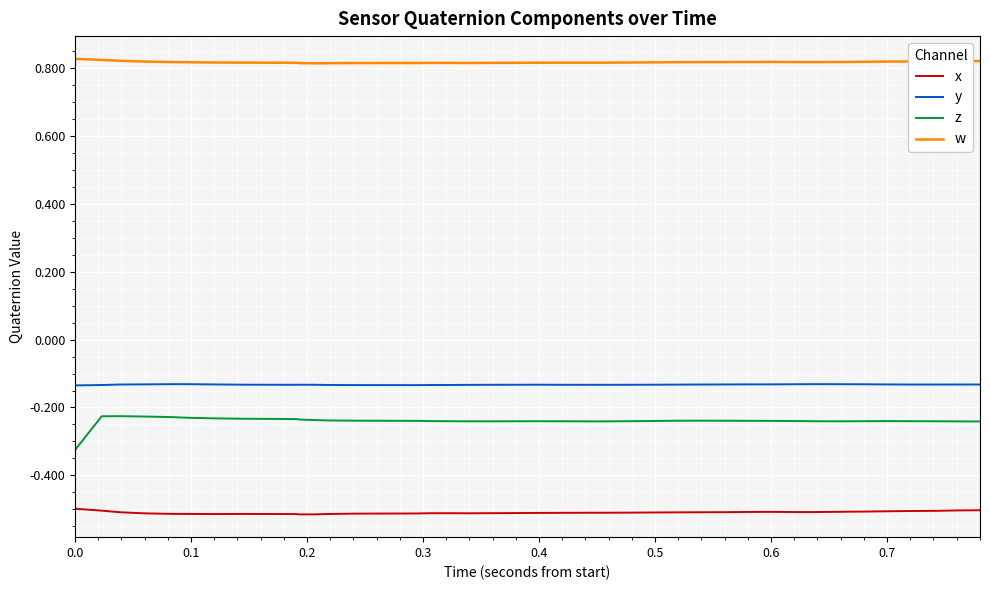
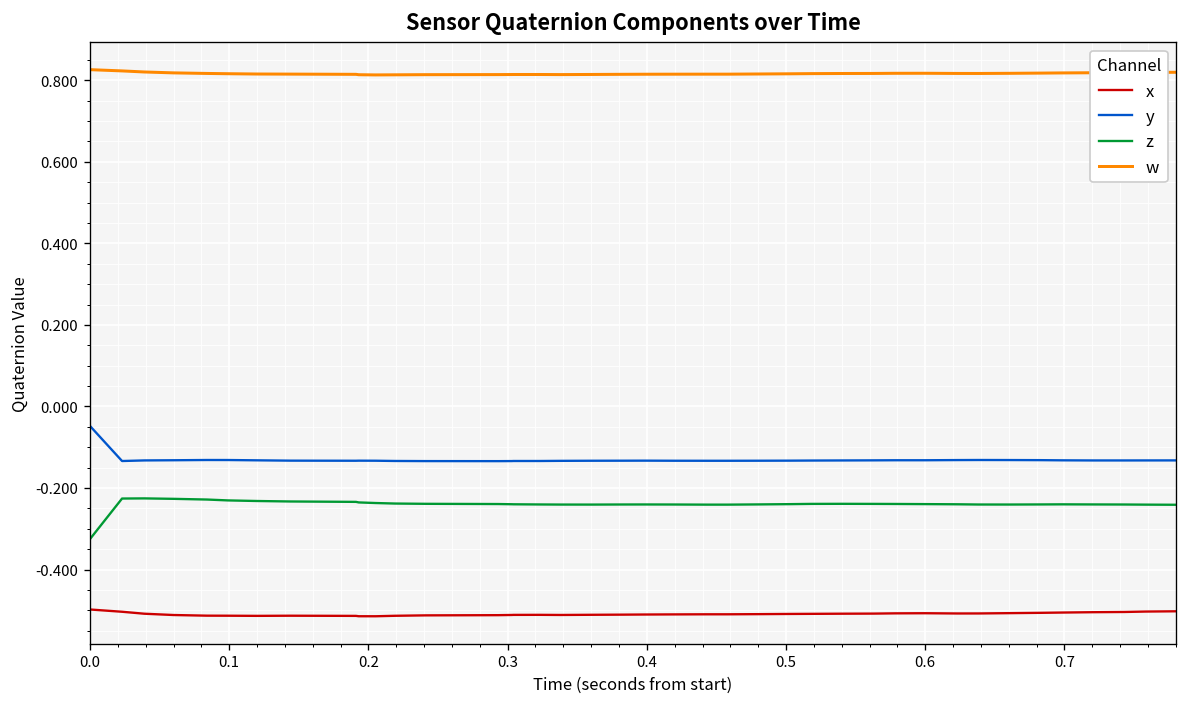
  {
    "x": {
      "0.0": -0.50
    },
    "y": {
-     "0.0": -0.13
+     "0.0": -0.05
    },
    "z": {
      "0.0": -0.33
    },
    "w": {
      "0.0": 0.83
    }
  }
